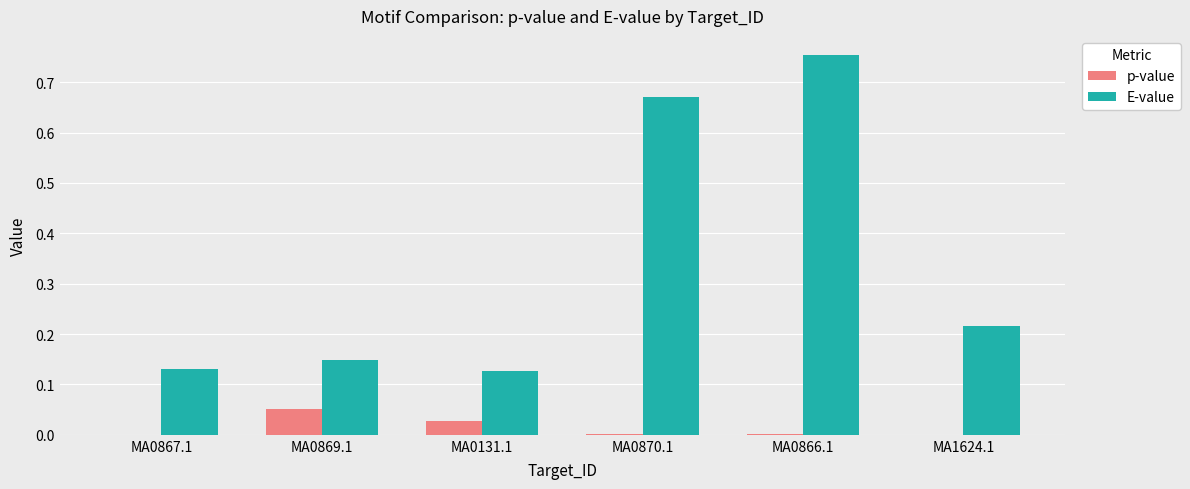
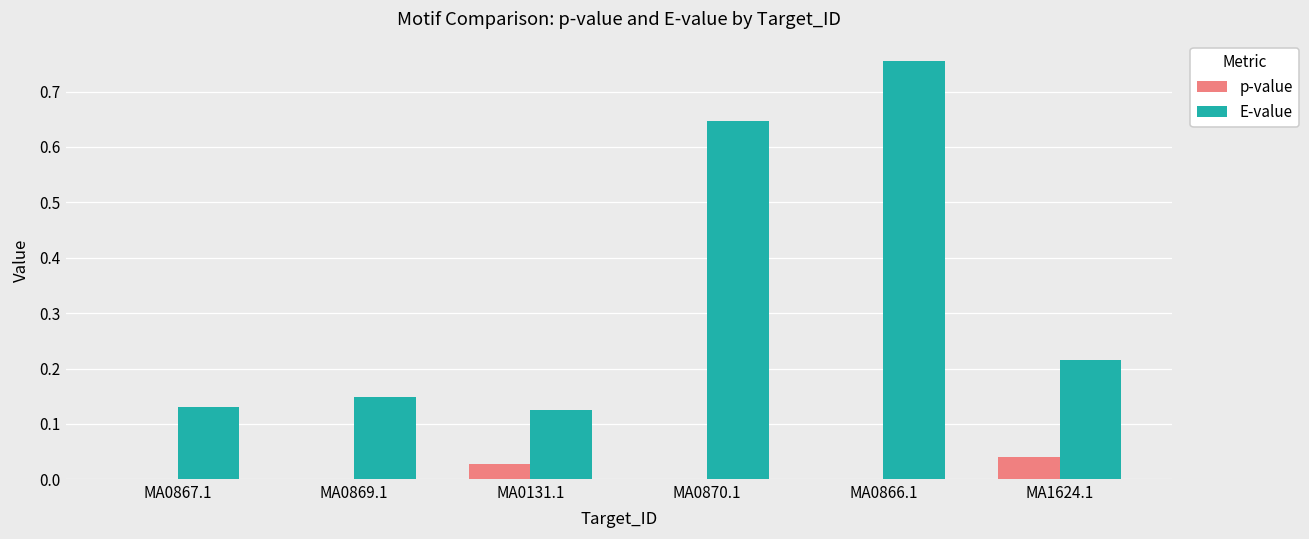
  {
    "p-value": {
-     "MA0869.1": 0.05,
+     "MA0869.1": 0.00,
      "MA0131.1": 0.03,
-     "MA1624.1": 0.00
+     "MA1624.1": 0.04
    },
    "E-value": {
      "MA0867.1": 0.13,
      "MA0869.1": 0.15,
      "MA0131.1": 0.13,
-     "MA0870.1": 0.67,
+     "MA0870.1": 0.65,
      "MA0866.1": 0.75,
      "MA1624.1": 0.22
    }
  }
